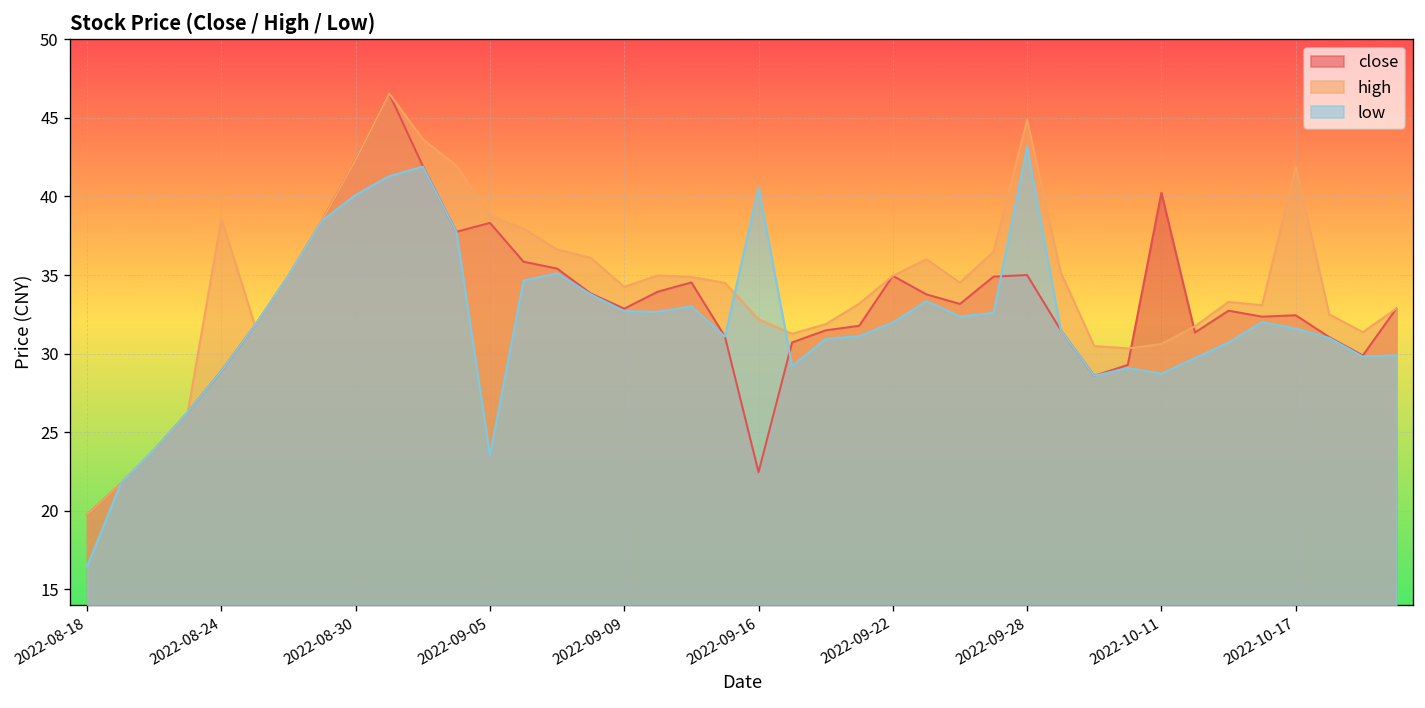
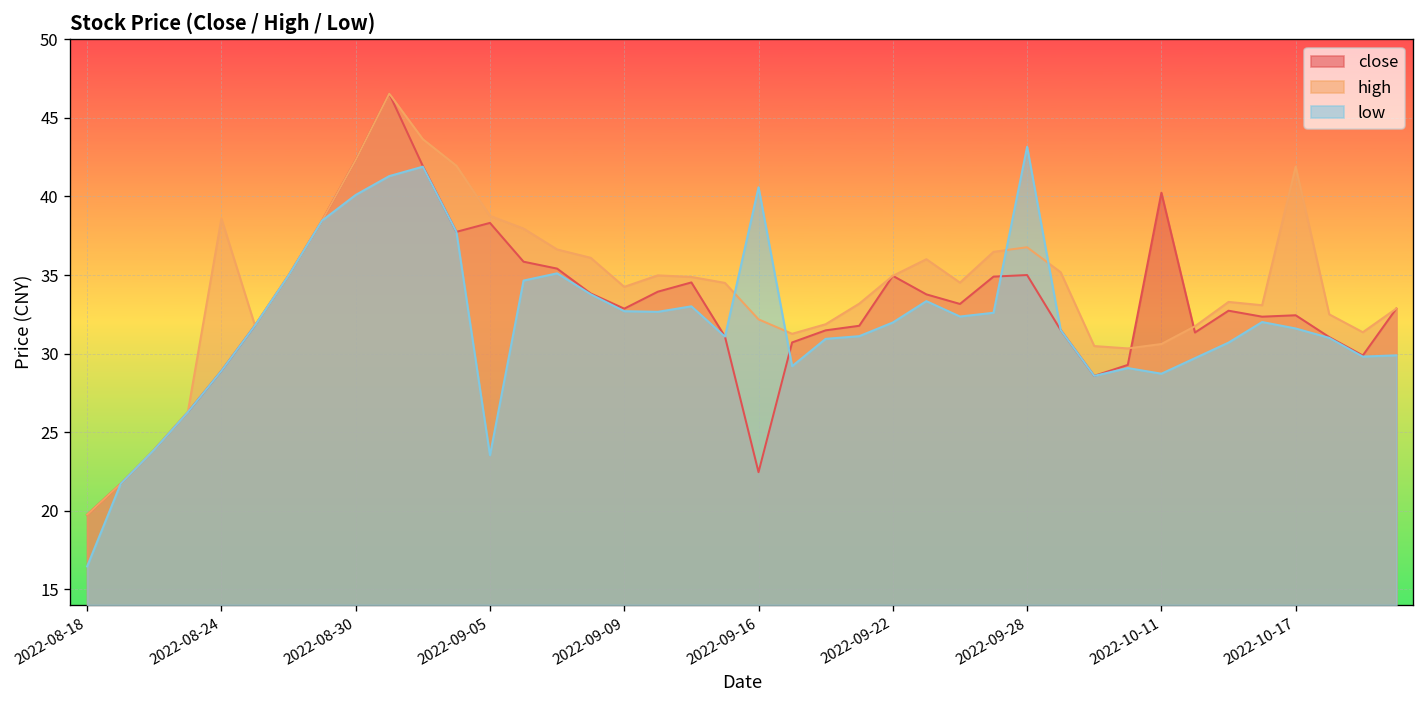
  {
    "close": {
      "2022-09-05": 38.3,
      "2022-09-16": 22.5,
      "2022-09-28": 35.0,
      "2022-10-11": 40.2,
      "2022-10-17": 32.4
    },
    "high": {
      "2022-08-24": 38.6,
      "2022-09-05": 38.8,
      "2022-09-09": 34.3,
      "2022-09-16": 32.2,
-     "2022-09-28": 44.9,
+     "2022-09-28": 36.8,
      "2022-10-11": 30.6,
      "2022-10-17": 41.9
    },
    "low": {
      "2022-08-18": 16.5,
      "2022-08-30": 40.1,
      "2022-09-05": 23.5,
      "2022-09-16": 40.6,
      "2022-09-22": 32.0,
      "2022-09-28": 43.2,
      "2022-10-11": 28.7,
      "2022-10-17": 31.6
    }
  }
